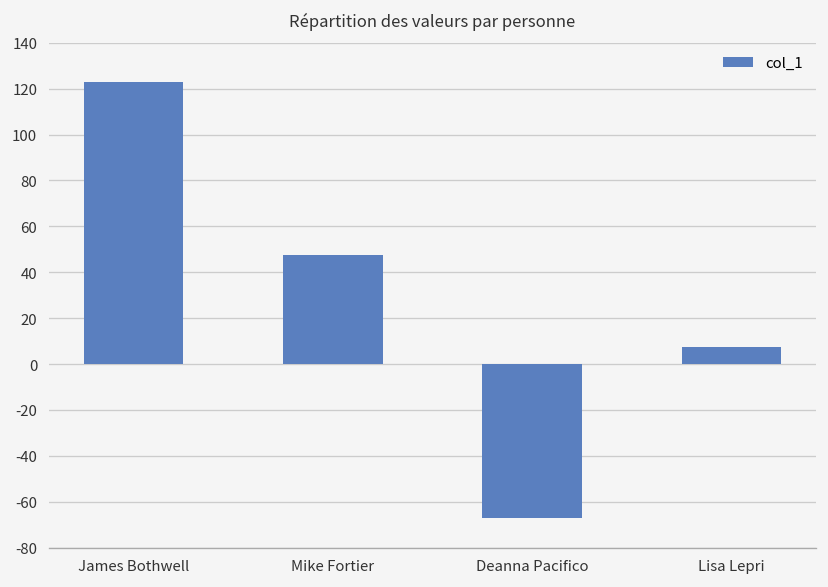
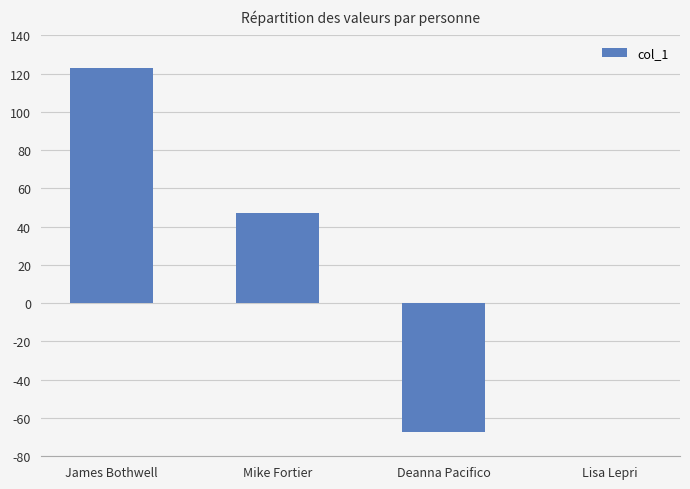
  {
    "James Bothwell": 123,
    "Mike Fortier": 47,
    "Deanna Pacifico": -67,
-   "Lisa Lepri": 7
+   "Lisa Lepri": 0
  }
